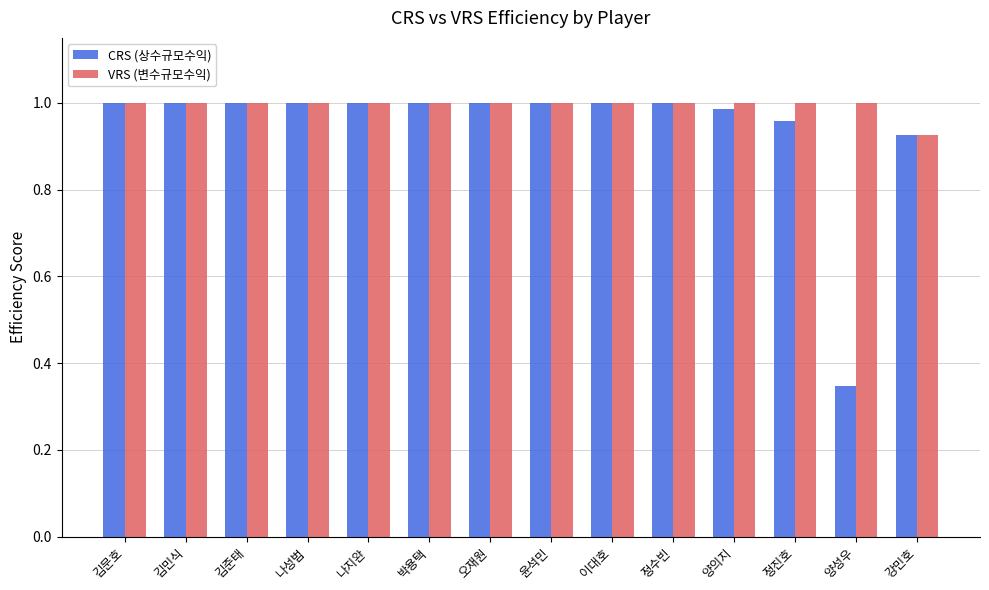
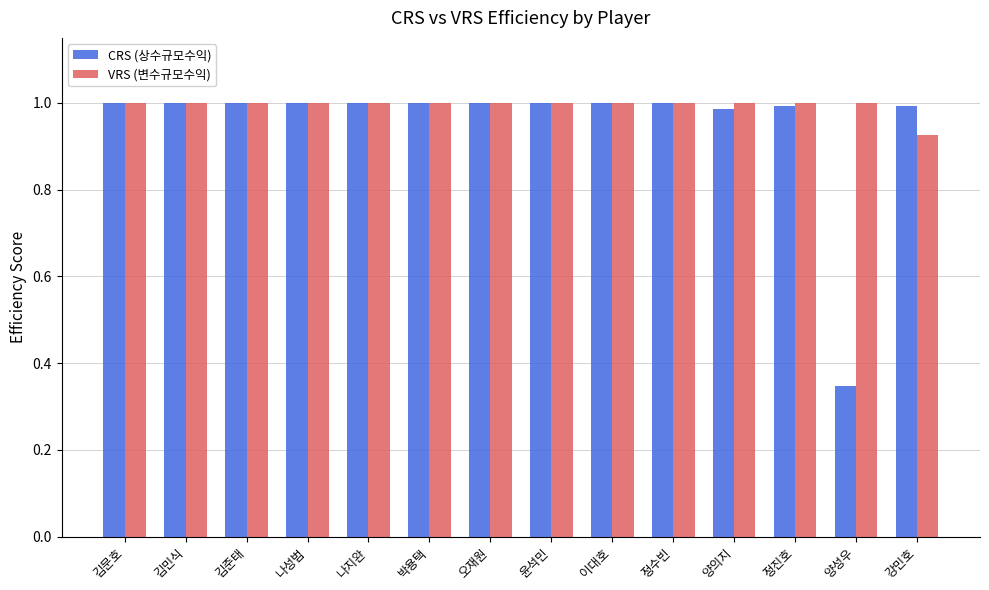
  {
    "CRS (상수규모수익)": {
      "김문호": 1.00,
      "김민식": 1.00,
      "김준태": 1.00,
      "나성범": 1.00,
      "나지완": 1.00,
      "박용택": 1.00,
      "오재원": 1.00,
      "윤석민": 1.00,
      "이대호": 1.00,
      "정수빈": 1.00,
      "양의지": 0.99,
-     "정진호": 0.96,
+     "정진호": 0.99,
      "양성우": 0.35,
-     "강민호": 0.93
+     "강민호": 0.99
    },
    "VRS (변수규모수익)": {
      "김문호": 1.00,
      "김민식": 1.00,
      "김준태": 1.00,
      "나성범": 1.00,
      "나지완": 1.00,
      "박용택": 1.00,
      "오재원": 1.00,
      "윤석민": 1.00,
      "이대호": 1.00,
      "정수빈": 1.00,
      "양의지": 1.00,
      "정진호": 1.00,
      "양성우": 1.00,
      "강민호": 0.93
    }
  }
